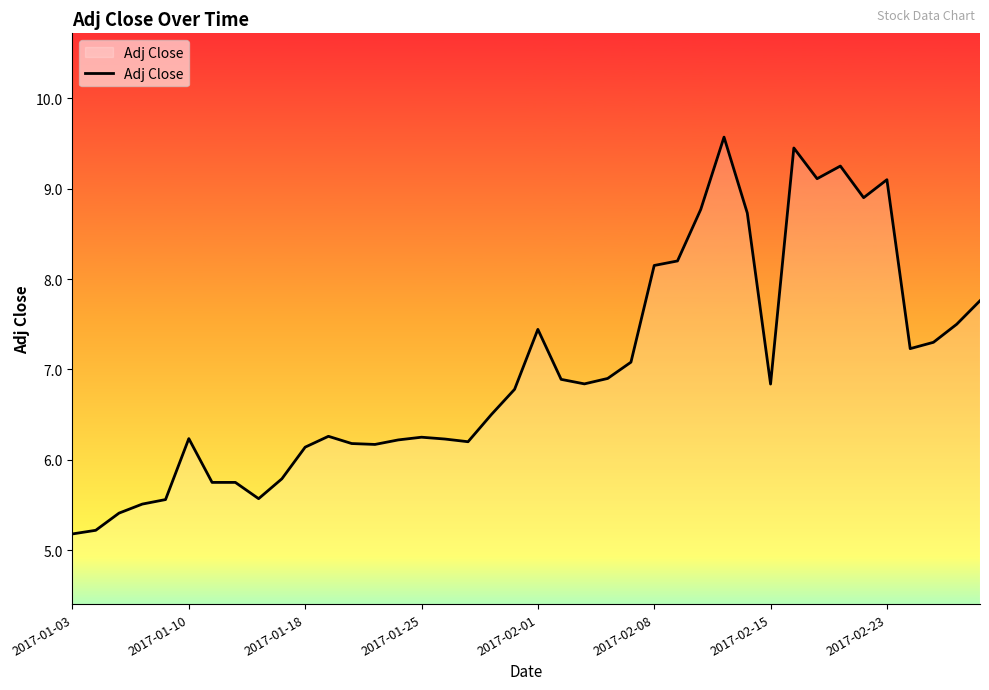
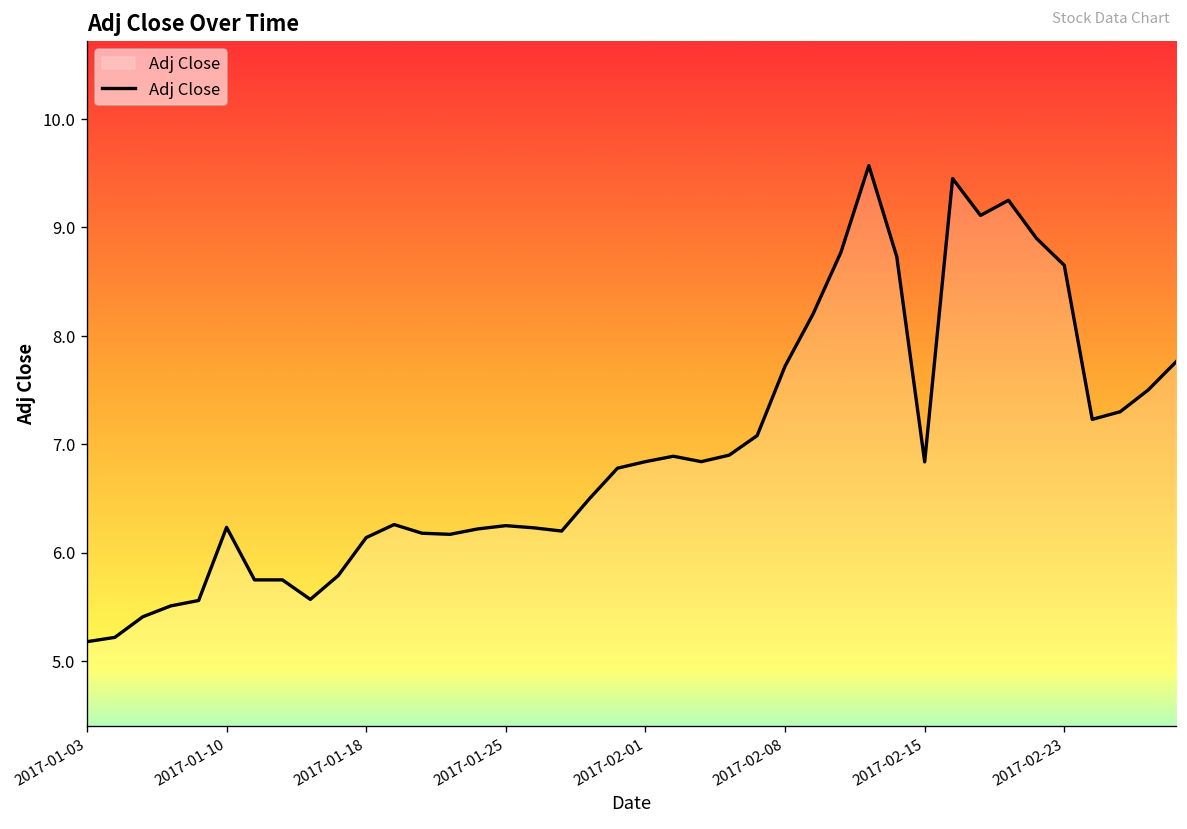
  {
    "2017-01-03": 5.2,
    "2017-01-10": 6.2,
    "2017-01-18": 6.1,
    "2017-01-25": 6.3,
-   "2017-02-01": 7.4,
-   "2017-02-08": 8.1,
+   "2017-02-01": 6.8,
+   "2017-02-08": 7.7,
    "2017-02-15": 6.8,
-   "2017-02-23": 9.1
+   "2017-02-23": 8.6
  }
